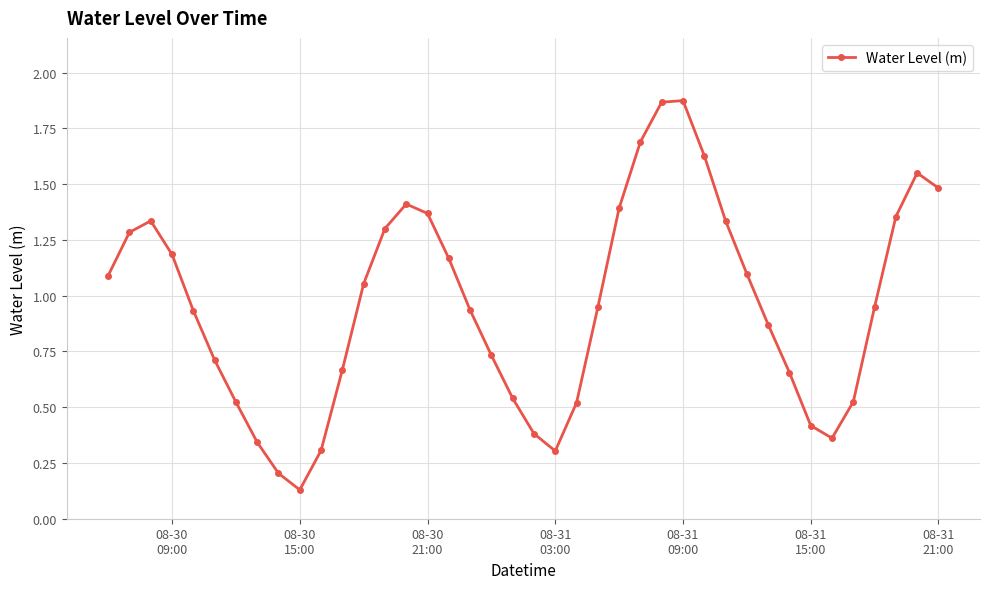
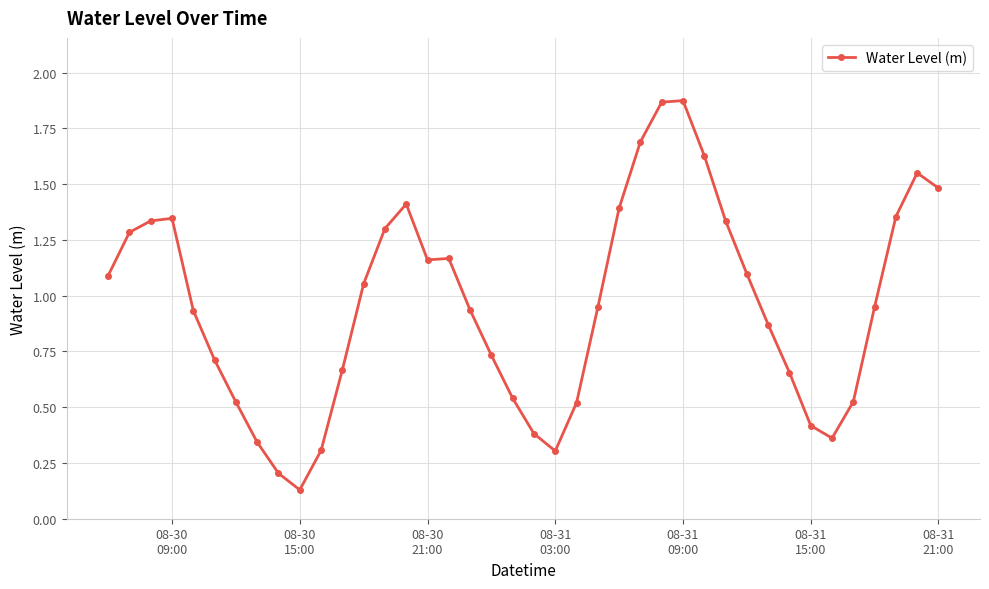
  {
-   "08-30 09:00": 1.18,
+   "08-30 09:00": 1.35,
    "08-30 15:00": 0.13,
-   "08-30 21:00": 1.37,
+   "08-30 21:00": 1.16,
    "08-31 03:00": 0.30,
    "08-31 09:00": 1.87,
    "08-31 15:00": 0.42,
    "08-31 21:00": 1.48
  }
